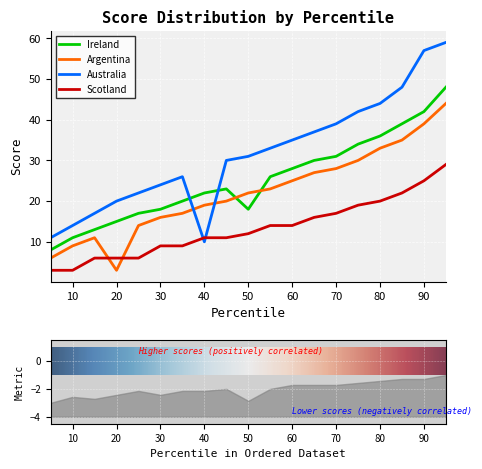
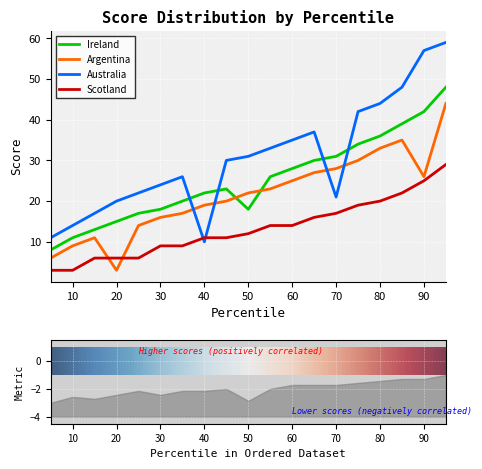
  {
    "Score Distribution by Percentile": {
      "Ireland": {
        "10": 11,
        "20": 15,
        "30": 18,
        "40": 22,
        "50": 18,
        "60": 28,
        "70": 31,
        "80": 36,
        "90": 42
      },
      "Argentina": {
        "10": 9,
        "20": 3,
        "30": 16,
        "40": 19,
        "50": 22,
        "60": 25,
        "70": 28,
        "80": 33,
-       "90": 39
+       "90": 26
      },
      "Australia": {
        "10": 14,
        "20": 20,
        "30": 24,
        "40": 10,
        "50": 31,
        "60": 35,
-       "70": 39,
+       "70": 21,
        "80": 44,
        "90": 57
      },
      "Scotland": {
        "10": 3,
        "20": 6,
        "30": 9,
        "40": 11,
        "50": 12,
        "60": 14,
        "70": 17,
        "80": 20,
        "90": 25
      }
    }
  }
